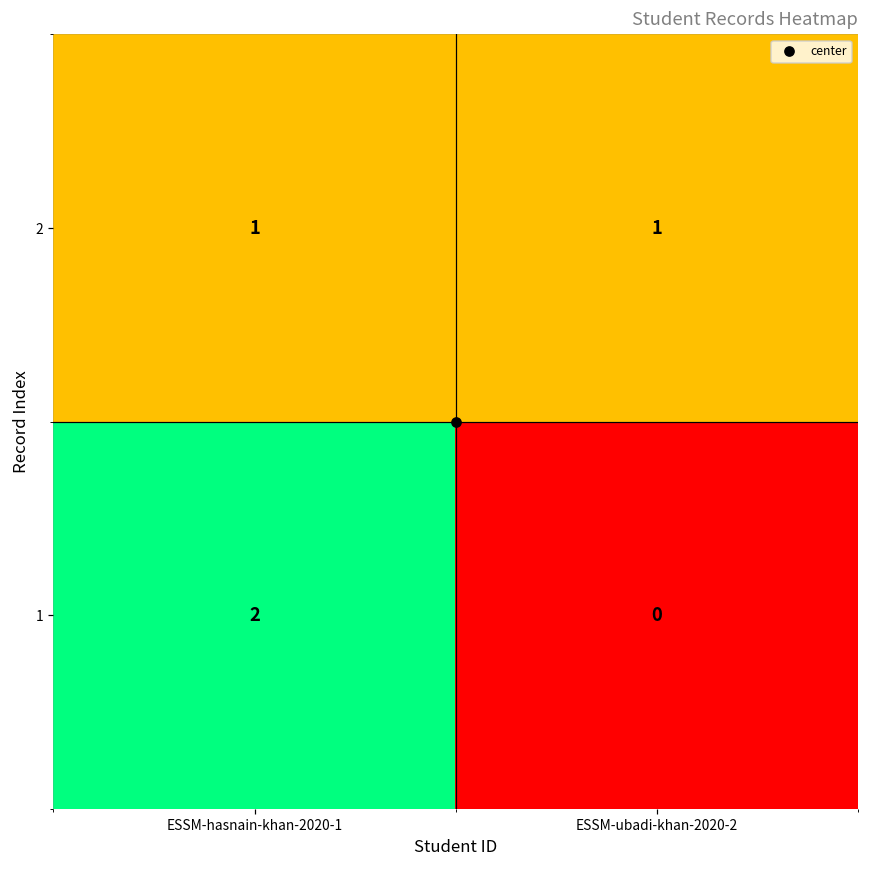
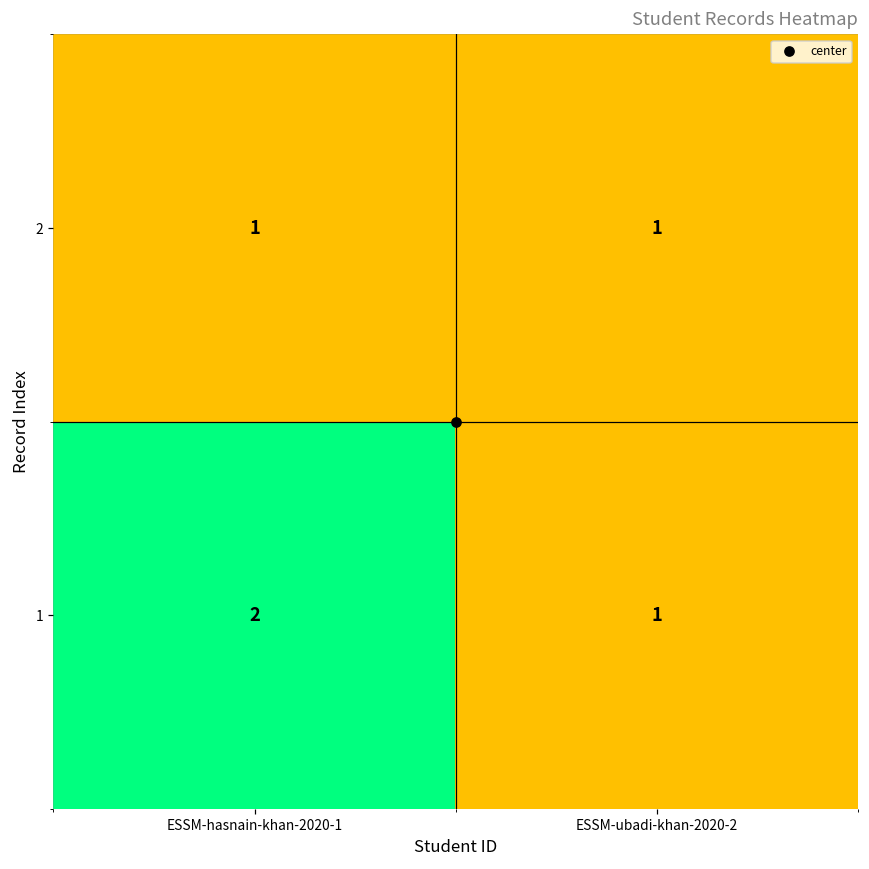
  {
    "2": {
      "ESSM-hasnain-khan-2020-1": 1,
      "ESSM-ubadi-khan-2020-2": 1
    },
    "1": {
      "ESSM-hasnain-khan-2020-1": 2,
-     "ESSM-ubadi-khan-2020-2": 0
+     "ESSM-ubadi-khan-2020-2": 1
    }
  }
